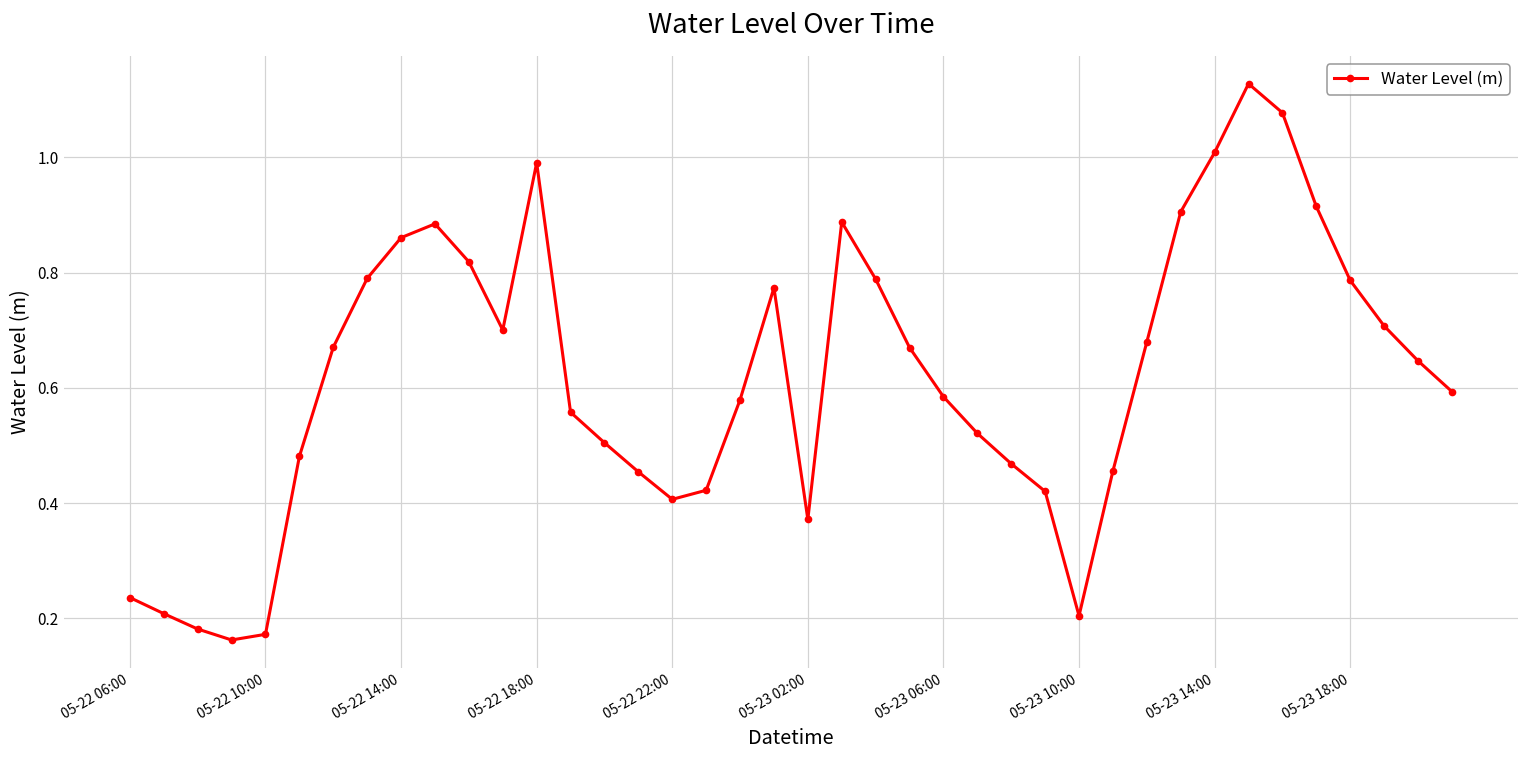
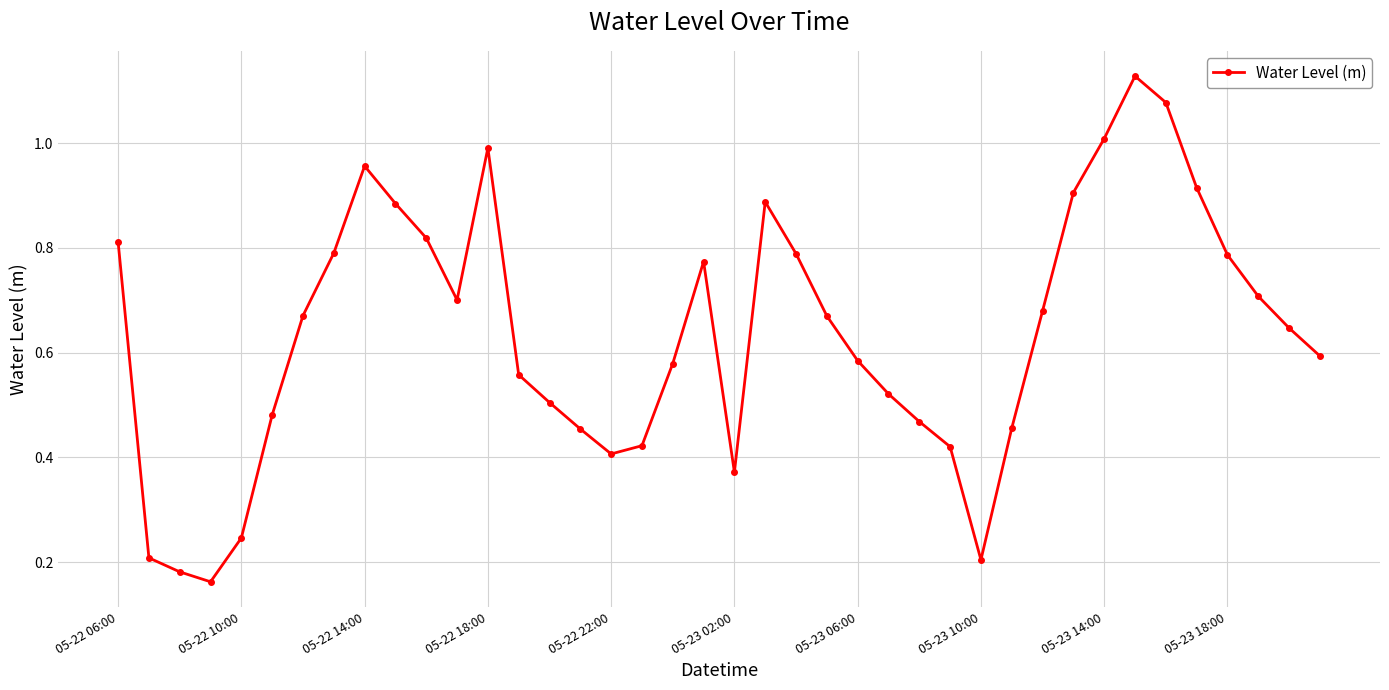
  {
-   "05-22 06:00": 0.24,
-   "05-22 10:00": 0.17,
-   "05-22 14:00": 0.86,
+   "05-22 06:00": 0.81,
+   "05-22 10:00": 0.25,
+   "05-22 14:00": 0.96,
    "05-22 18:00": 0.99,
    "05-22 22:00": 0.41,
    "05-23 02:00": 0.37,
    "05-23 06:00": 0.58,
    "05-23 10:00": 0.20,
    "05-23 14:00": 1.01,
    "05-23 18:00": 0.79
  }
